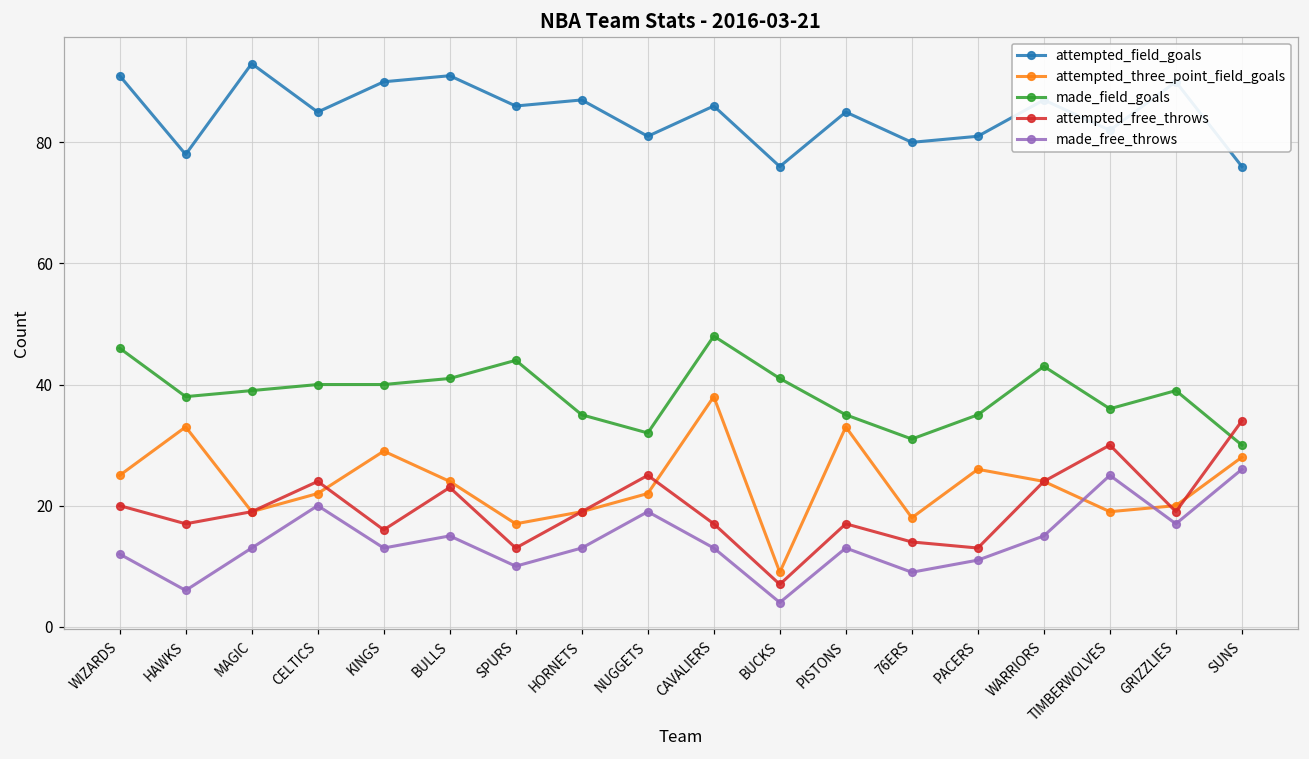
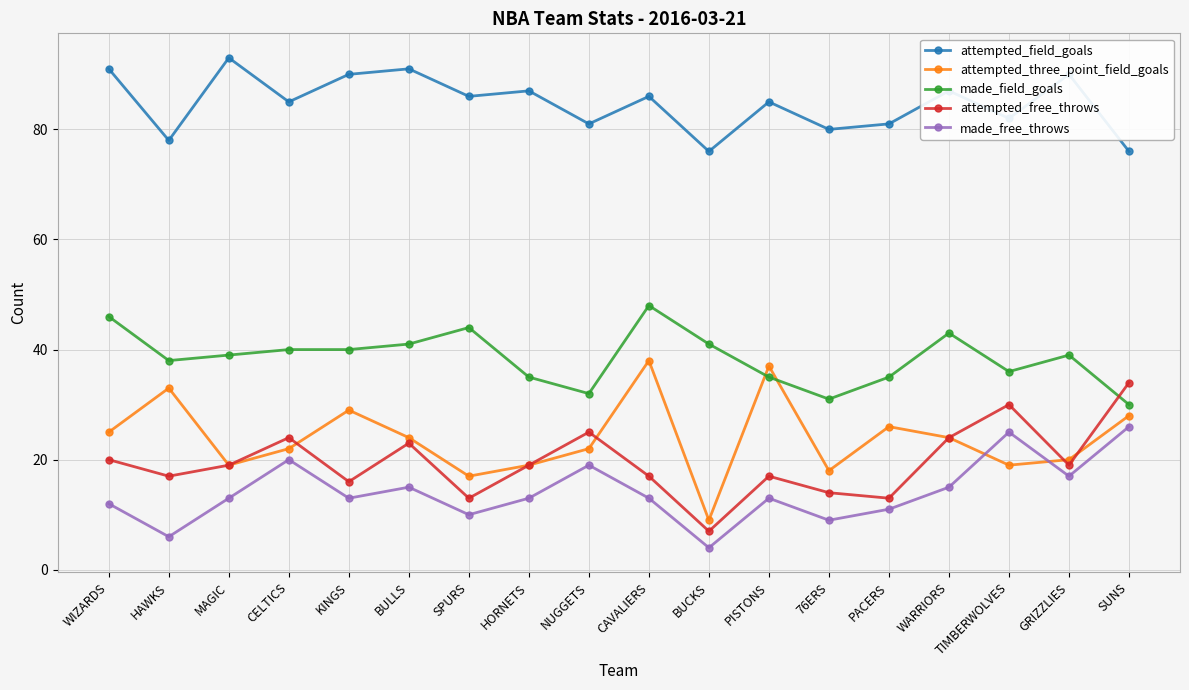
  {
    "attempted_field_goals": {
      "WIZARDS": 91,
      "HAWKS": 78,
      "MAGIC": 93,
      "CELTICS": 85,
      "KINGS": 90,
      "BULLS": 91,
      "SPURS": 86,
      "HORNETS": 87,
      "NUGGETS": 81,
      "CAVALIERS": 86,
      "BUCKS": 76,
      "PISTONS": 85,
      "76ERS": 80,
      "PACERS": 81,
      "SUNS": 76
    },
    "attempted_three_point_field_goals": {
      "WIZARDS": 25,
      "HAWKS": 33,
      "CELTICS": 22,
      "KINGS": 29,
      "BULLS": 24,
      "SPURS": 17,
      "NUGGETS": 22,
      "CAVALIERS": 38,
      "BUCKS": 9,
-     "PISTONS": 33,
+     "PISTONS": 37,
      "76ERS": 18,
      "PACERS": 26,
      "TIMBERWOLVES": 19,
      "GRIZZLIES": 20,
      "SUNS": 28
    },
    "made_field_goals": {
      "WIZARDS": 46,
      "HAWKS": 38,
      "MAGIC": 39,
      "CELTICS": 40,
      "KINGS": 40,
      "BULLS": 41,
      "SPURS": 44,
      "HORNETS": 35,
      "NUGGETS": 32,
      "CAVALIERS": 48,
      "BUCKS": 41,
      "PISTONS": 35,
      "76ERS": 31,
      "PACERS": 35,
      "WARRIORS": 43,
      "TIMBERWOLVES": 36,
      "GRIZZLIES": 39,
      "SUNS": 30
    },
    "attempted_free_throws": {
      "WIZARDS": 20,
      "HAWKS": 17,
      "CELTICS": 24,
      "KINGS": 16,
      "BULLS": 23,
      "SPURS": 13,
      "NUGGETS": 25,
      "CAVALIERS": 17,
      "BUCKS": 7,
      "PISTONS": 17,
      "76ERS": 14,
      "PACERS": 13,
      "TIMBERWOLVES": 30,
      "GRIZZLIES": 19,
      "SUNS": 34
    },
    "made_free_throws": {
      "WIZARDS": 12,
      "HAWKS": 6,
      "MAGIC": 13,
      "CELTICS": 20,
      "KINGS": 13,
      "BULLS": 15,
      "SPURS": 10,
      "HORNETS": 13,
      "NUGGETS": 19,
      "CAVALIERS": 13,
      "BUCKS": 4,
      "PISTONS": 13,
      "76ERS": 9,
      "PACERS": 11,
      "WARRIORS": 15,
      "TIMBERWOLVES": 25,
      "GRIZZLIES": 17,
      "SUNS": 26
    }
  }
